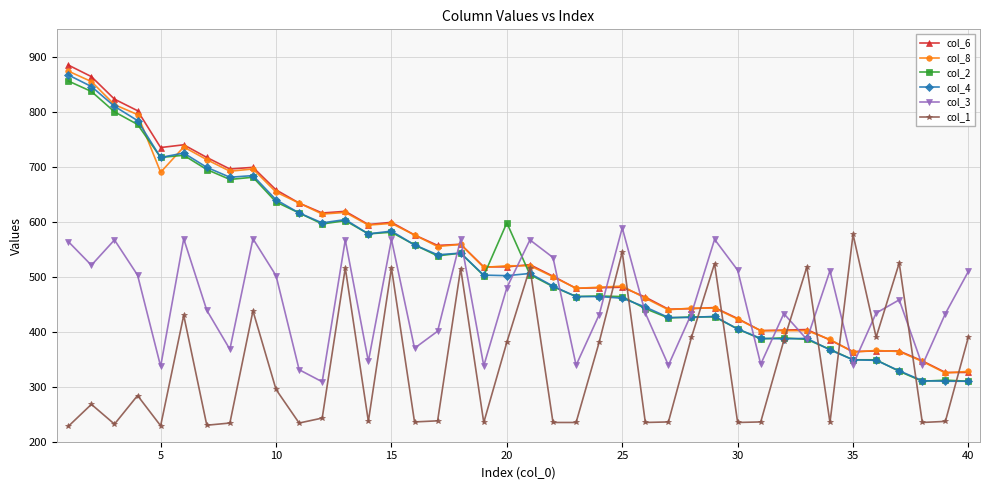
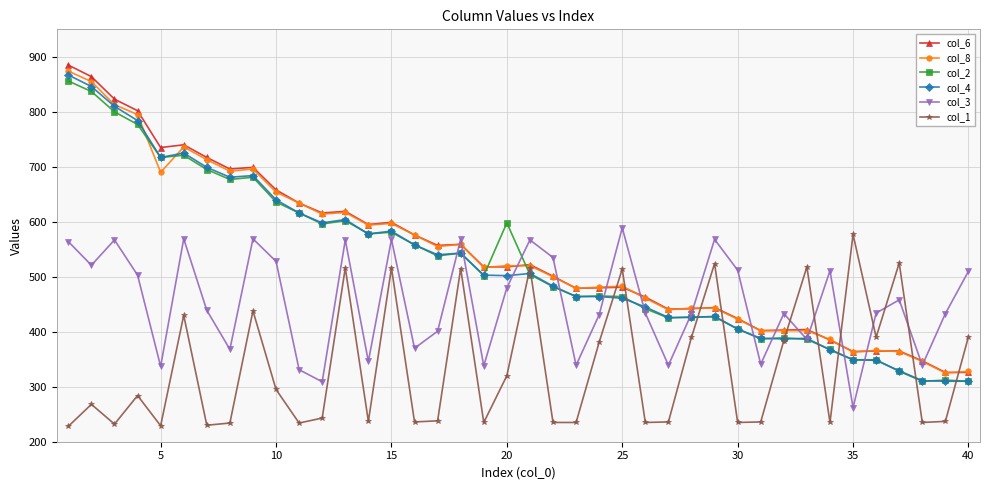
  {
    "col_6": {
      "5": 740
    },
    "col_8": {
      "5": 690
    },
    "col_2": {
      "20": 600
    },
    "col_4": {
      "20": 500
    },
    "col_3": {
      "5": 340,
-     "10": 500,
+     "10": 530,
      "15": 570,
      "20": 480,
      "25": 590,
      "30": 510,
-     "35": 340,
+     "35": 260,
      "40": 510
    },
    "col_1": {
      "5": 230,
      "10": 300,
      "15": 520,
-     "20": 380,
-     "25": 550,
+     "20": 320,
+     "25": 510,
      "30": 240,
      "35": 580,
      "40": 390
    }
  }
